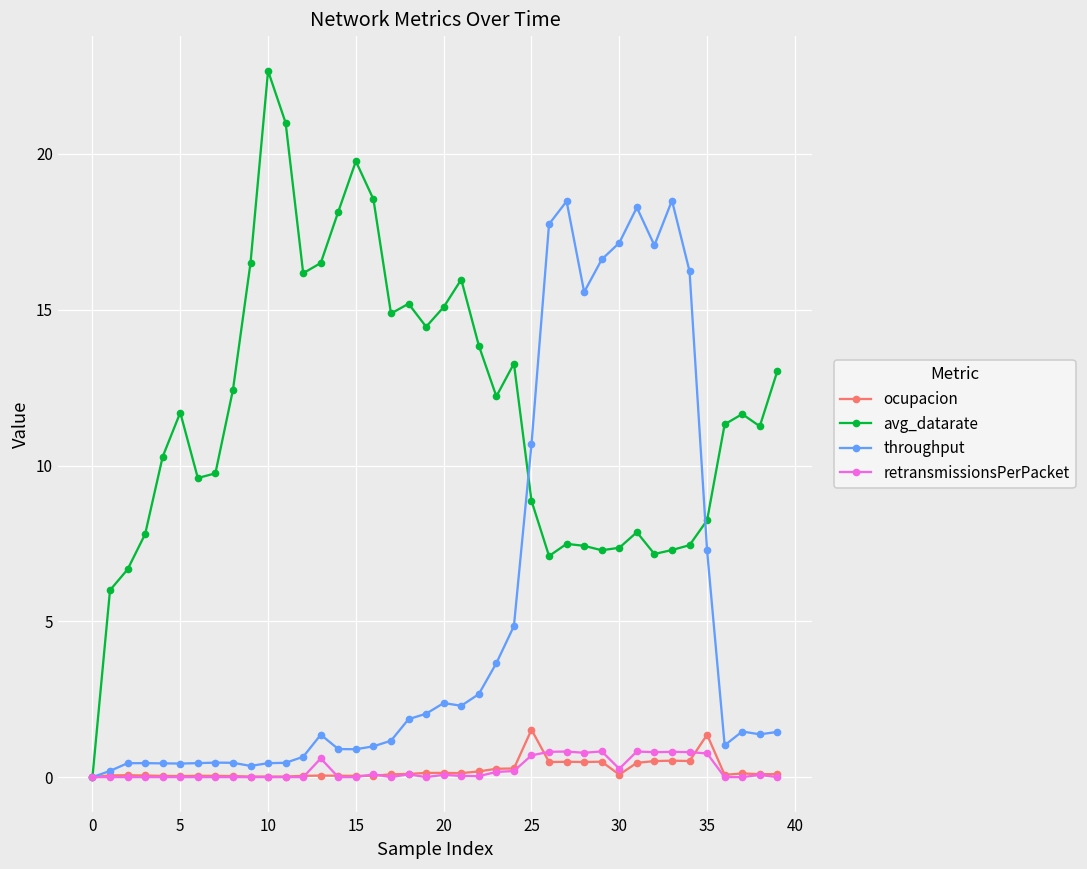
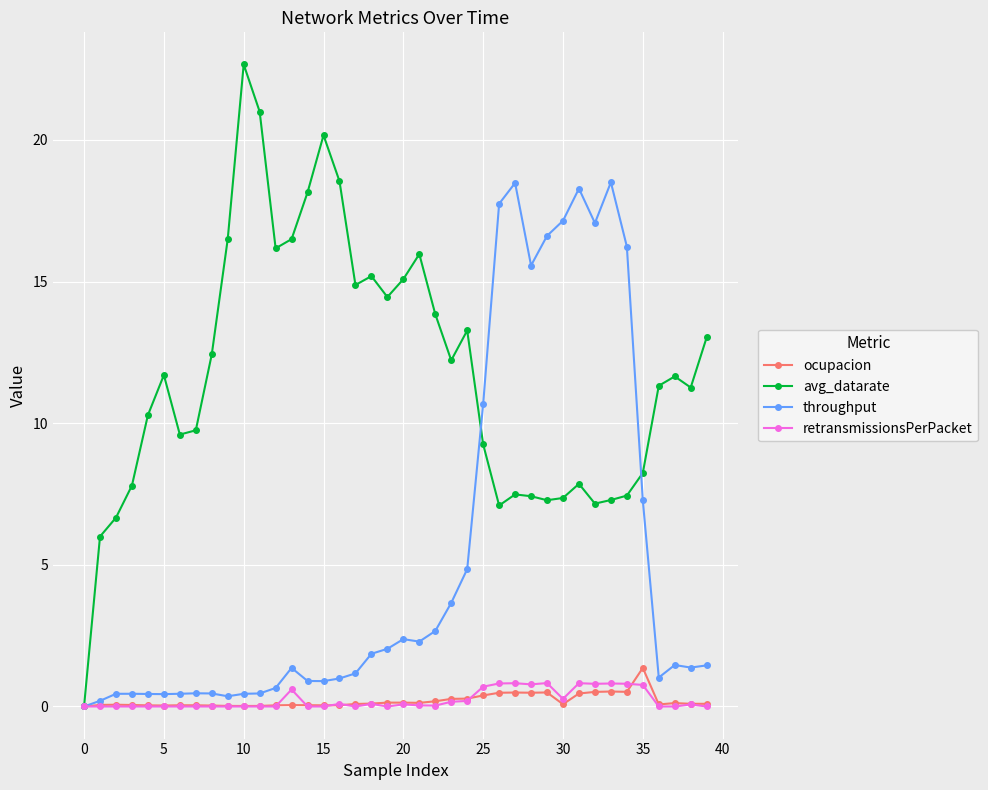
  {
    "ocupacion": {
-     "25": 1.5,
+     "25": 0.4,
      "30": 0.1,
      "35": 1.4
    },
    "avg_datarate": {
      "5": 11.7,
      "10": 22.7,
-     "15": 19.8,
+     "15": 20.2,
      "20": 15.1,
-     "25": 8.9,
+     "25": 9.3,
      "30": 7.4,
      "35": 8.2
    },
    "throughput": {
      "5": 0.4,
      "10": 0.4,
      "15": 0.9,
      "20": 2.4,
      "25": 10.7,
      "30": 17.1,
      "35": 7.3
    },
    "retransmissionsPerPacket": {
      "25": 0.7,
      "30": 0.3,
      "35": 0.8
    }
  }
